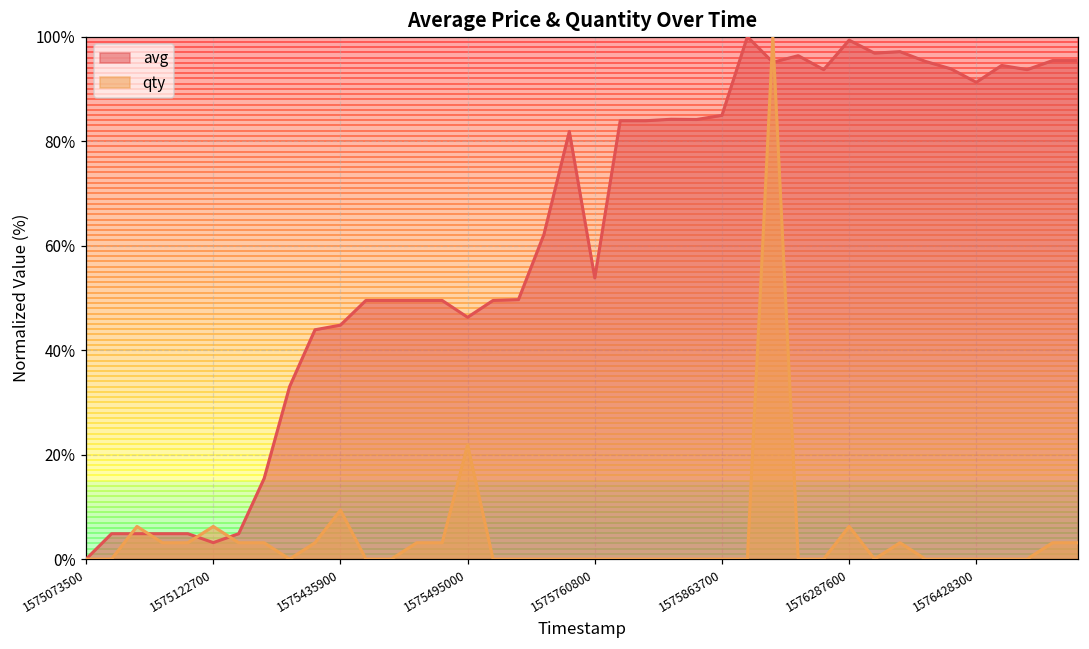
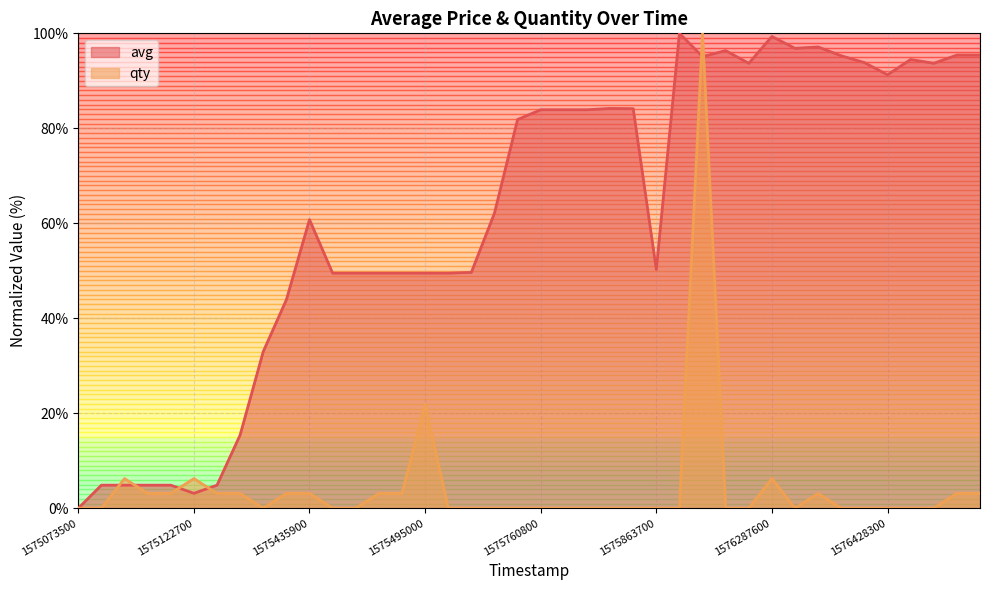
  {
    "avg": {
      "1575122700": "3%",
-     "1575435900": "45%",
-     "1575495000": "46%",
-     "1575760800": "54%",
-     "1575863700": "85%",
+     "1575435900": "61%",
+     "1575495000": "50%",
+     "1575760800": "84%",
+     "1575863700": "50%",
      "1576287600": "99%",
      "1576428300": "91%"
    },
    "qty": {
      "1575122700": "6%",
-     "1575435900": "9%",
+     "1575435900": "3%",
      "1575495000": "22%",
      "1575760800": "0%",
      "1575863700": "0%",
      "1576287600": "6%",
      "1576428300": "0%"
    }
  }
